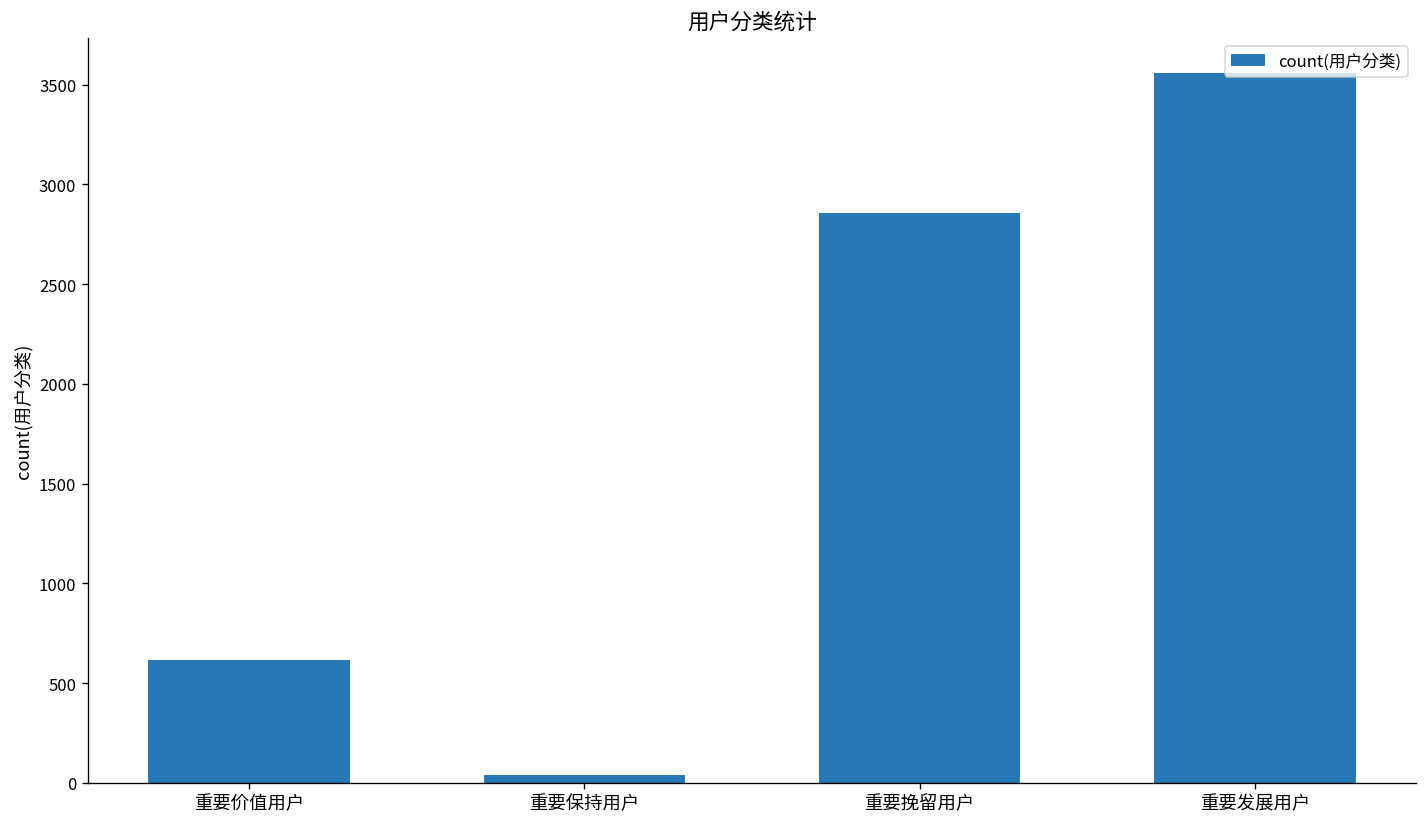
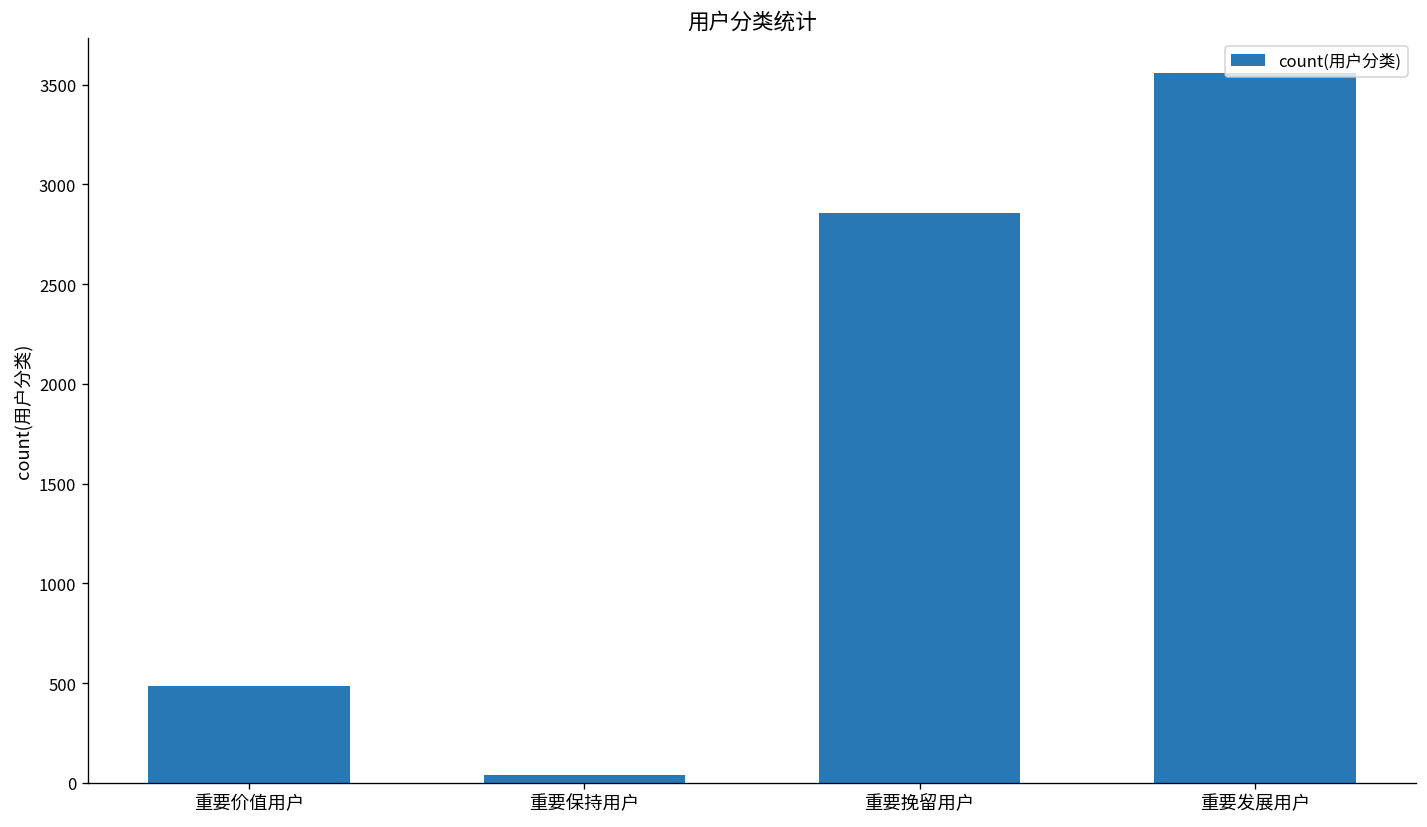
  {
-   "重要价值用户": 610,
+   "重要价值用户": 490,
    "重要保持用户": 40,
    "重要挽留用户": 2860
  }
